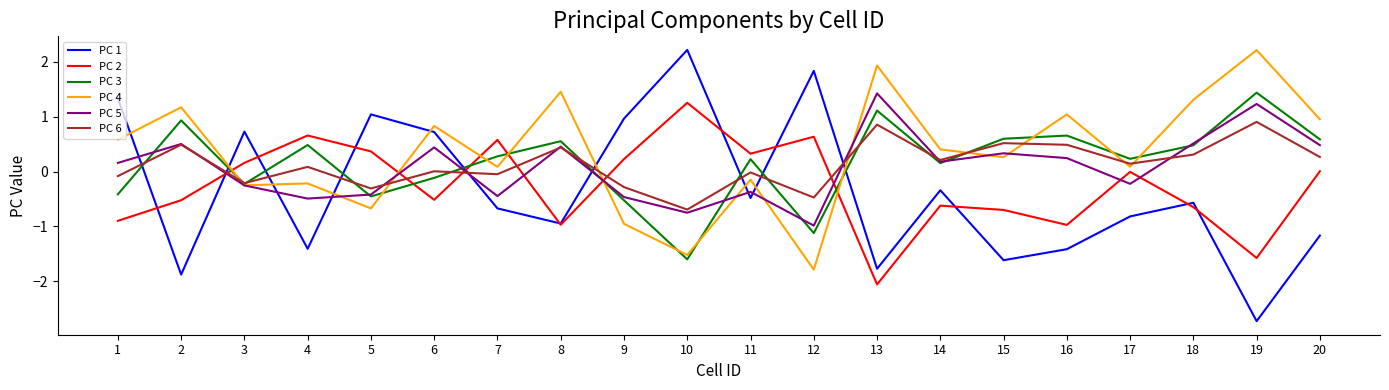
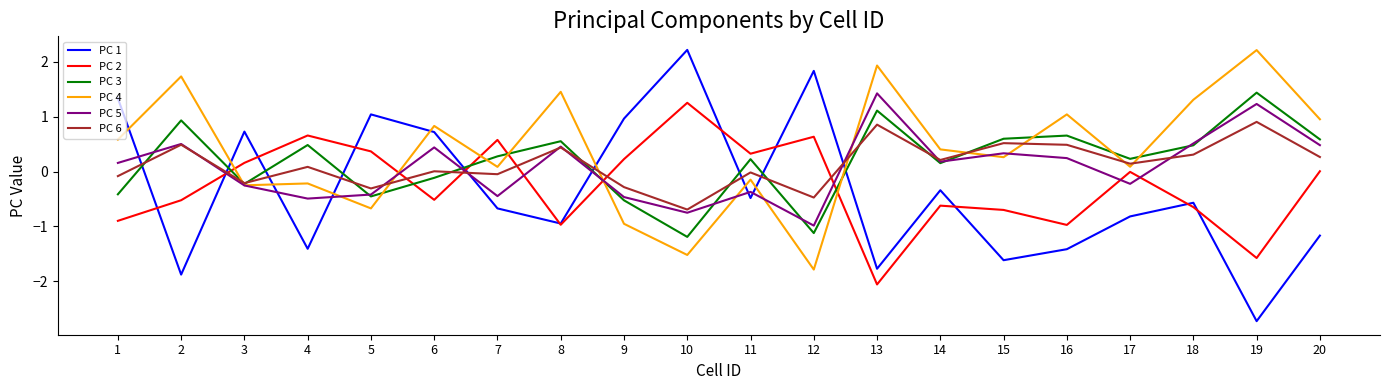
  {
    "PC 1": {
      "2": -1.9,
      "3": 0.7,
      "4": -1.4,
      "5": 1.0,
      "6": 0.7,
      "7": -0.7,
      "9": 1.0,
      "10": 2.2,
      "11": -0.5,
      "12": 1.8,
      "13": -1.8,
      "14": -0.3,
      "15": -1.6,
      "16": -1.4,
      "17": -0.8,
      "18": -0.6,
      "19": -2.7,
      "20": -1.2
    },
    "PC 2": {
      "1": -0.9,
      "2": -0.5,
      "3": 0.2,
      "4": 0.7,
      "5": 0.4,
      "6": -0.5,
      "7": 0.6,
      "9": 0.2,
      "10": 1.3,
      "11": 0.3,
      "12": 0.6,
      "13": -2.1,
      "14": -0.6,
      "15": -0.7,
      "16": -1.0,
      "17": 0.0,
      "18": -0.6,
      "19": -1.6,
      "20": 0.0
    },
    "PC 3": {
      "1": -0.4,
      "2": 0.9,
      "4": 0.5,
      "6": -0.1,
      "7": 0.3,
      "8": 0.6,
      "9": -0.5,
-     "10": -1.6,
+     "10": -1.2,
      "11": 0.2,
      "12": -1.1,
      "13": 1.1,
      "15": 0.6,
      "16": 0.7,
      "17": 0.2,
      "19": 1.4,
      "20": 0.6
    },
    "PC 4": {
      "1": 0.6,
-     "2": 1.2,
+     "2": 1.7,
      "4": -0.2,
      "5": -0.7,
      "6": 0.8,
      "7": 0.1,
      "8": 1.5,
      "9": -1.0,
      "10": -1.5,
      "11": -0.1,
      "12": -1.8,
      "13": 1.9,
      "14": 0.4,
      "15": 0.3,
      "16": 1.0,
      "17": 0.1,
      "18": 1.3,
      "19": 2.2,
      "20": 1.0
    },
    "PC 5": {
      "1": 0.2,
      "4": -0.5,
      "6": 0.4,
      "7": -0.4,
      "9": -0.5,
      "10": -0.8,
      "11": -0.4,
      "12": -1.0,
      "13": 1.4,
      "15": 0.3,
      "16": 0.2,
      "17": -0.2,
      "19": 1.2,
      "20": 0.5
    },
    "PC 6": {
      "1": -0.1,
      "4": 0.1,
      "5": -0.3,
      "6": 0.0,
      "7": 0.0,
      "9": -0.3,
      "10": -0.7,
      "11": 0.0,
      "12": -0.5,
      "13": 0.9,
      "15": 0.5,
      "16": 0.5,
      "17": 0.1,
      "18": 0.3,
      "19": 0.9,
      "20": 0.3
    }
  }
